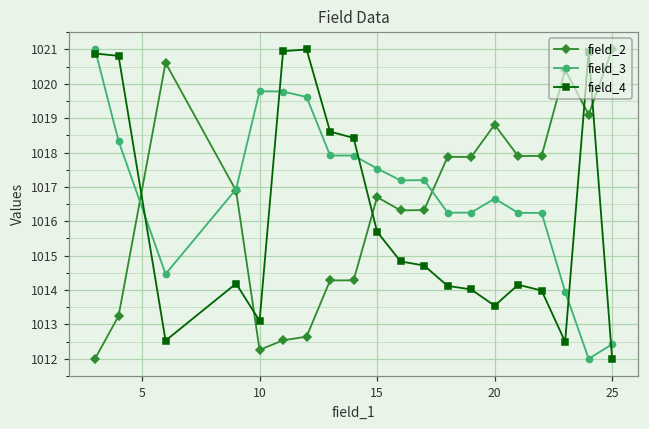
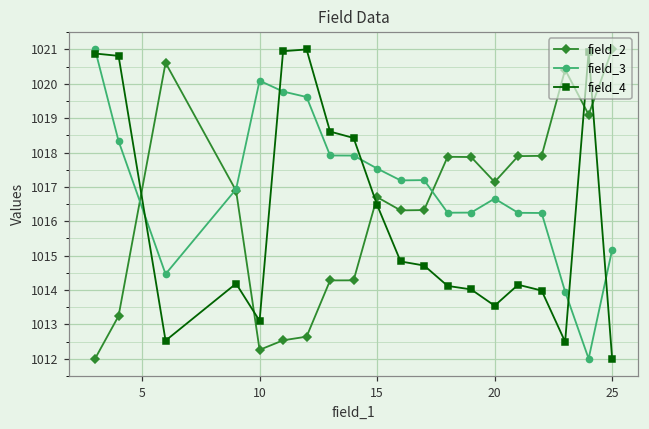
  {
    "field_2": {
      "10": 1012.3,
      "15": 1016.7,
-     "20": 1018.8
+     "20": 1017.1
    },
    "field_3": {
-     "10": 1019.8,
+     "10": 1020.1,
      "15": 1017.5,
      "20": 1016.7,
-     "25": 1012.4
+     "25": 1015.2
    },
    "field_4": {
      "10": 1013.1,
-     "15": 1015.7,
+     "15": 1016.5,
      "20": 1013.5,
      "25": 1012.0
    }
  }
